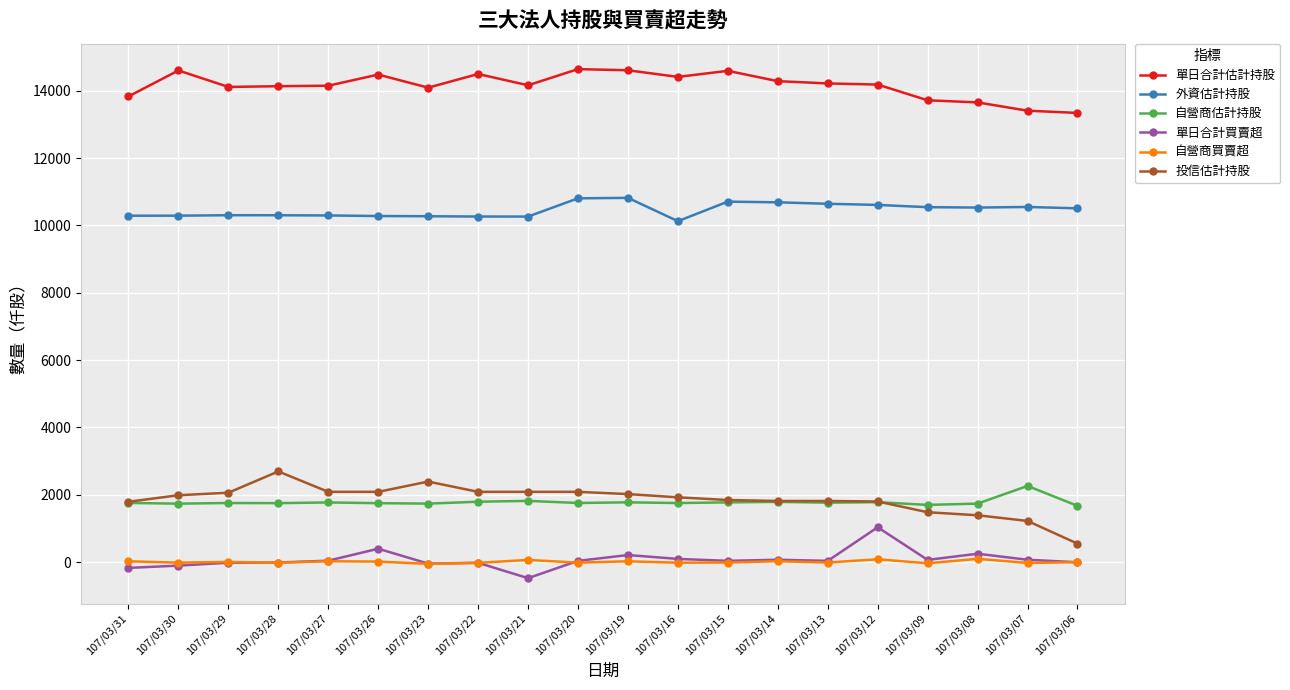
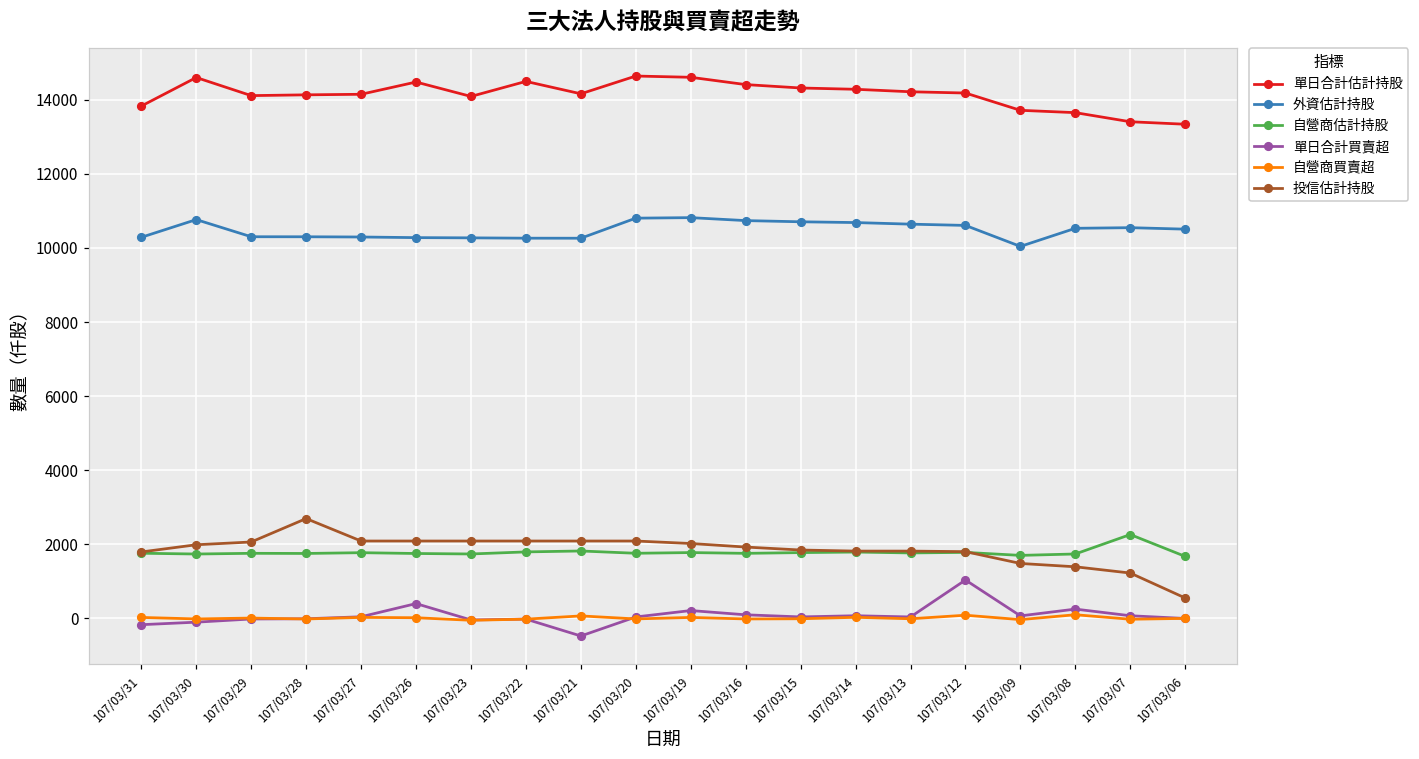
  {
    "單日合計估計持股": {
      "107/03/31": 13800,
      "107/03/30": 14600,
      "107/03/29": 14100,
      "107/03/28": 14100,
      "107/03/27": 14200,
      "107/03/26": 14500,
      "107/03/23": 14100,
      "107/03/22": 14500,
      "107/03/21": 14200,
      "107/03/20": 14600,
      "107/03/19": 14600,
      "107/03/16": 14400,
-     "107/03/15": 14600,
+     "107/03/15": 14300,
      "107/03/14": 14300,
      "107/03/13": 14200,
      "107/03/12": 14200,
      "107/03/09": 13700,
      "107/03/08": 13700,
      "107/03/07": 13400,
      "107/03/06": 13300
    },
    "外資估計持股": {
      "107/03/31": 10300,
-     "107/03/30": 10300,
+     "107/03/30": 10800,
      "107/03/29": 10300,
      "107/03/28": 10300,
      "107/03/27": 10300,
      "107/03/26": 10300,
      "107/03/23": 10300,
      "107/03/22": 10300,
      "107/03/21": 10300,
      "107/03/20": 10800,
      "107/03/19": 10800,
-     "107/03/16": 10100,
+     "107/03/16": 10700,
      "107/03/15": 10700,
      "107/03/14": 10700,
      "107/03/13": 10600,
      "107/03/12": 10600,
-     "107/03/09": 10500,
+     "107/03/09": 10000,
      "107/03/08": 10500,
      "107/03/07": 10500,
      "107/03/06": 10500
    },
    "自營商估計持股": {
      "107/03/30": 1700,
      "107/03/29": 1800,
      "107/03/28": 1700,
      "107/03/27": 1800,
      "107/03/26": 1700,
      "107/03/23": 1700,
      "107/03/22": 1800,
      "107/03/21": 1800,
      "107/03/20": 1800,
      "107/03/19": 1800,
      "107/03/16": 1800,
      "107/03/09": 1700,
      "107/03/08": 1700,
      "107/03/07": 2300,
      "107/03/06": 1700
    },
    "單日合計買賣超": {
      "107/03/31": -200,
      "107/03/30": -100,
      "107/03/26": 400,
      "107/03/21": -500,
      "107/03/19": 200,
      "107/03/16": 100,
      "107/03/12": 1000,
      "107/03/09": 100,
      "107/03/08": 200,
      "107/03/07": 100
    },
    "自營商買賣超": {
      "107/03/31": 0,
      "107/03/30": 0,
      "107/03/26": 0,
      "107/03/21": 100,
      "107/03/19": 0,
      "107/03/16": 0,
      "107/03/12": 100,
      "107/03/09": 0,
      "107/03/08": 100,
      "107/03/07": 0
    },
    "投信估計持股": {
      "107/03/30": 2000,
      "107/03/29": 2100,
      "107/03/28": 2700,
      "107/03/27": 2100,
      "107/03/26": 2100,
-     "107/03/23": 2400,
+     "107/03/23": 2100,
      "107/03/22": 2100,
      "107/03/21": 2100,
      "107/03/20": 2100,
      "107/03/19": 2000,
      "107/03/16": 1900,
      "107/03/09": 1500,
      "107/03/08": 1400,
      "107/03/07": 1200,
      "107/03/06": 500
    }
  }
